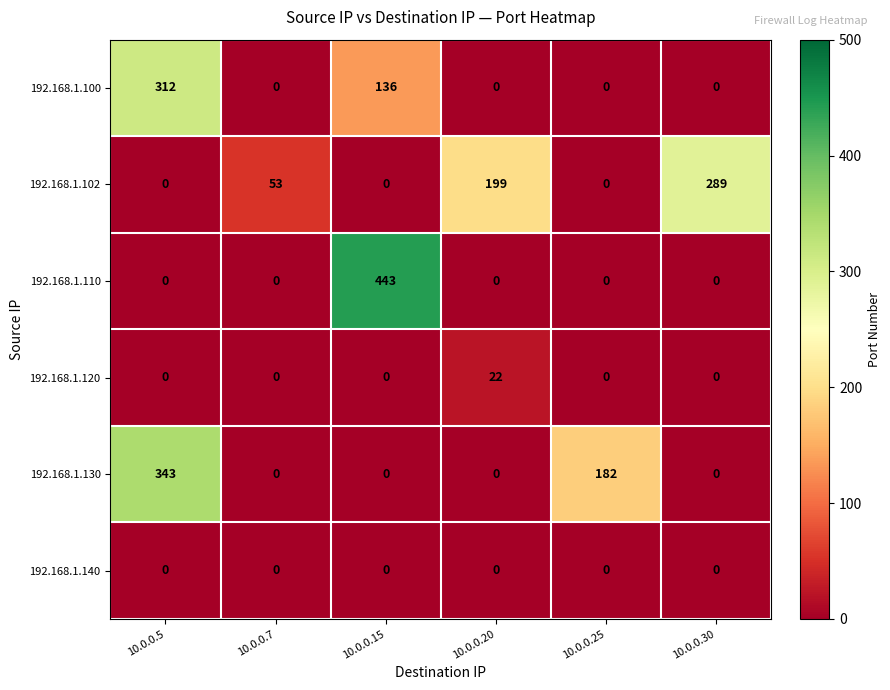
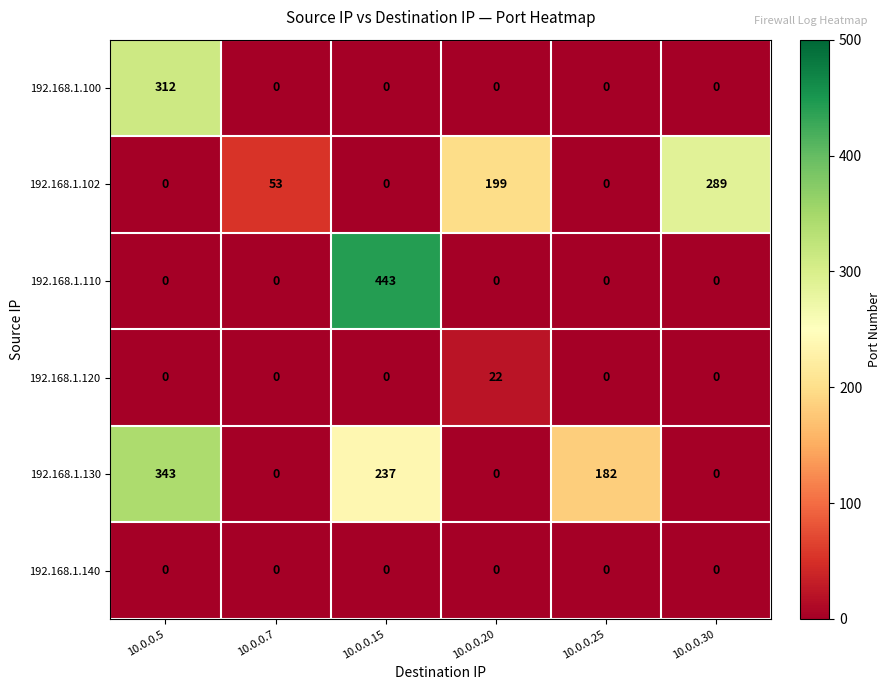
  {
    "192.168.1.100": {
      "10.0.0.5": 312,
      "10.0.0.7": 0,
-     "10.0.0.15": 136,
+     "10.0.0.15": 0,
      "10.0.0.20": 0,
      "10.0.0.25": 0,
      "10.0.0.30": 0
    },
    "192.168.1.102": {
      "10.0.0.5": 0,
      "10.0.0.7": 53,
      "10.0.0.15": 0,
      "10.0.0.20": 199,
      "10.0.0.25": 0,
      "10.0.0.30": 289
    },
    "192.168.1.110": {
      "10.0.0.5": 0,
      "10.0.0.7": 0,
      "10.0.0.15": 443,
      "10.0.0.20": 0,
      "10.0.0.25": 0,
      "10.0.0.30": 0
    },
    "192.168.1.120": {
      "10.0.0.5": 0,
      "10.0.0.7": 0,
      "10.0.0.15": 0,
      "10.0.0.20": 22,
      "10.0.0.25": 0,
      "10.0.0.30": 0
    },
    "192.168.1.130": {
      "10.0.0.5": 343,
      "10.0.0.7": 0,
-     "10.0.0.15": 0,
+     "10.0.0.15": 237,
      "10.0.0.20": 0,
      "10.0.0.25": 182,
      "10.0.0.30": 0
    },
    "192.168.1.140": {
      "10.0.0.5": 0,
      "10.0.0.7": 0,
      "10.0.0.15": 0,
      "10.0.0.20": 0,
      "10.0.0.25": 0,
      "10.0.0.30": 0
    }
  }
